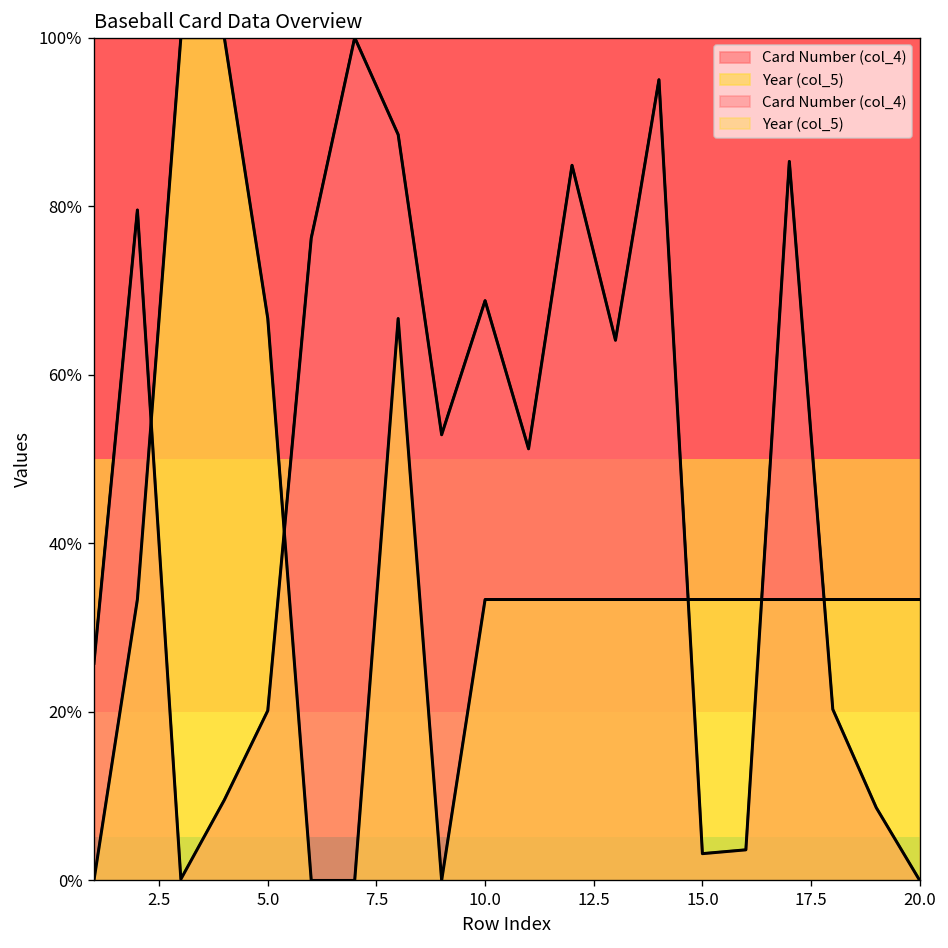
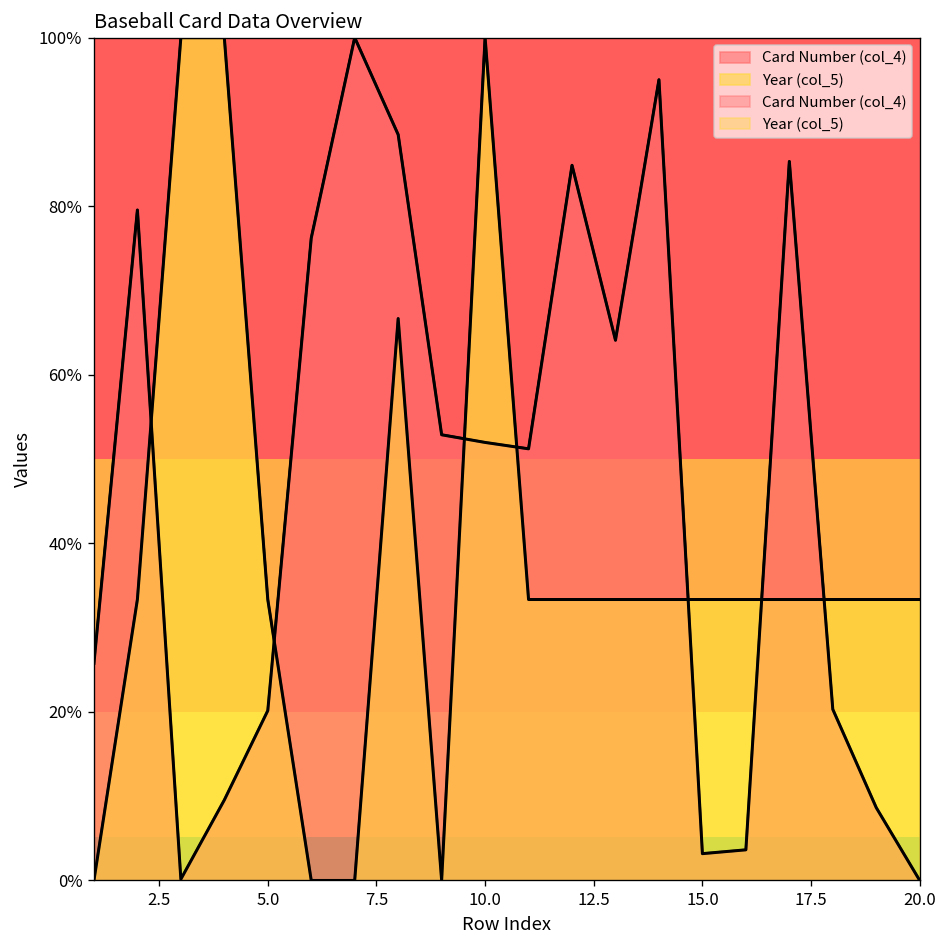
  {
    "Card Number (col_4)": {
      "5.0": "20%",
-     "10.0": "69%",
+     "10.0": "52%",
      "15.0": "3%",
      "20.0": "0%"
    },
    "Year (col_5)": {
-     "5.0": "67%",
-     "10.0": "33%",
+     "5.0": "33%",
+     "10.0": "100%",
      "15.0": "33%",
      "20.0": "33%"
    }
  }
